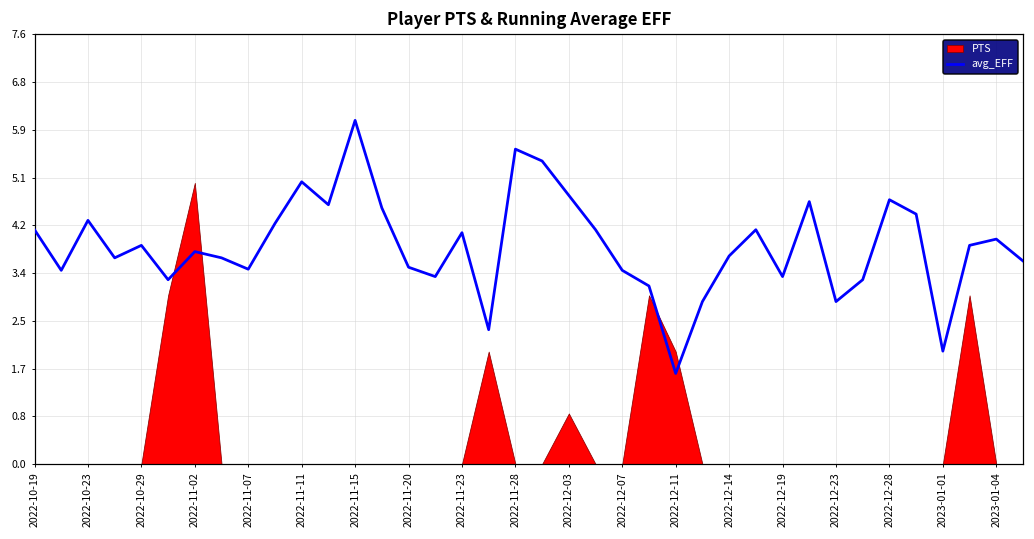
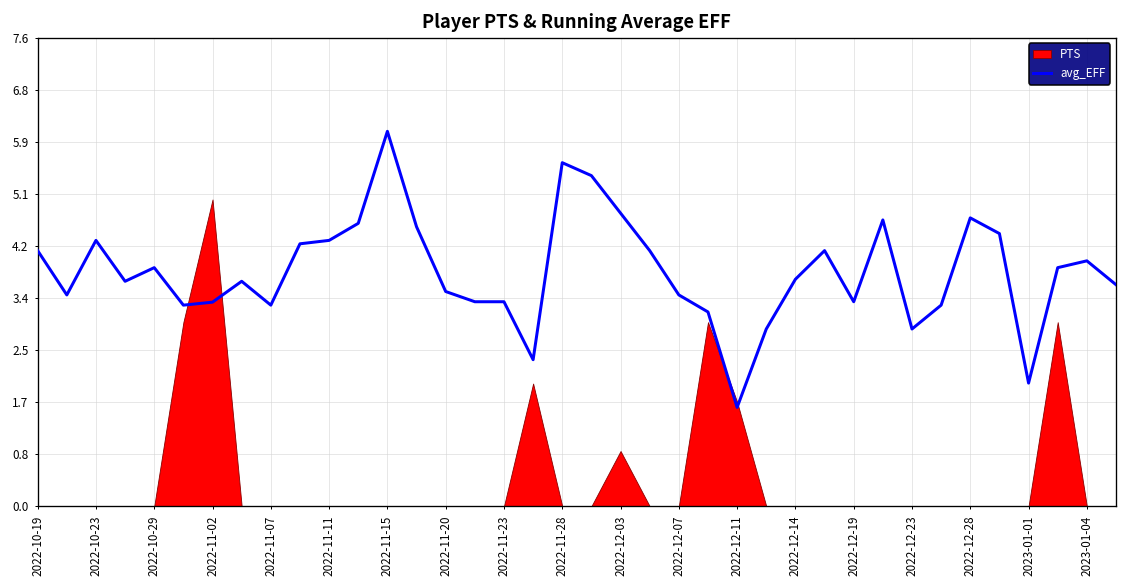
  {
    "avg_EFF": {
      "2022-10-19": 4.2,
      "2022-10-23": 4.3,
      "2022-10-29": 3.9,
-     "2022-11-02": 3.8,
-     "2022-11-07": 3.5,
-     "2022-11-11": 5.0,
+     "2022-11-02": 3.3,
+     "2022-11-07": 3.3,
+     "2022-11-11": 4.3,
      "2022-11-15": 6.1,
      "2022-11-20": 3.5,
-     "2022-11-23": 4.1,
+     "2022-11-23": 3.3,
      "2022-11-28": 5.6,
      "2022-12-03": 4.8,
      "2022-12-07": 3.4,
      "2022-12-11": 1.6,
      "2022-12-14": 3.7,
      "2022-12-19": 3.3,
      "2022-12-23": 2.9,
      "2022-12-28": 4.7,
      "2023-01-01": 2.0,
      "2023-01-04": 4.0
    },
    "PTS": {
      "2022-10-19": 0.0,
      "2022-10-23": 0.0,
      "2022-10-29": 0.0,
      "2022-11-02": 5.0,
      "2022-11-07": 0.0,
      "2022-11-11": 0.0,
      "2022-11-15": 0.0,
      "2022-11-20": 0.0,
      "2022-11-23": 0.0,
      "2022-11-28": 0.0,
      "2022-12-03": 0.9,
      "2022-12-07": 0.0,
-     "2022-12-11": 2.0,
+     "2022-12-11": 1.7,
      "2022-12-14": 0.0,
      "2022-12-19": 0.0,
      "2022-12-23": 0.0,
      "2022-12-28": 0.0,
      "2023-01-01": 0.0,
      "2023-01-04": 0.0
    }
  }
